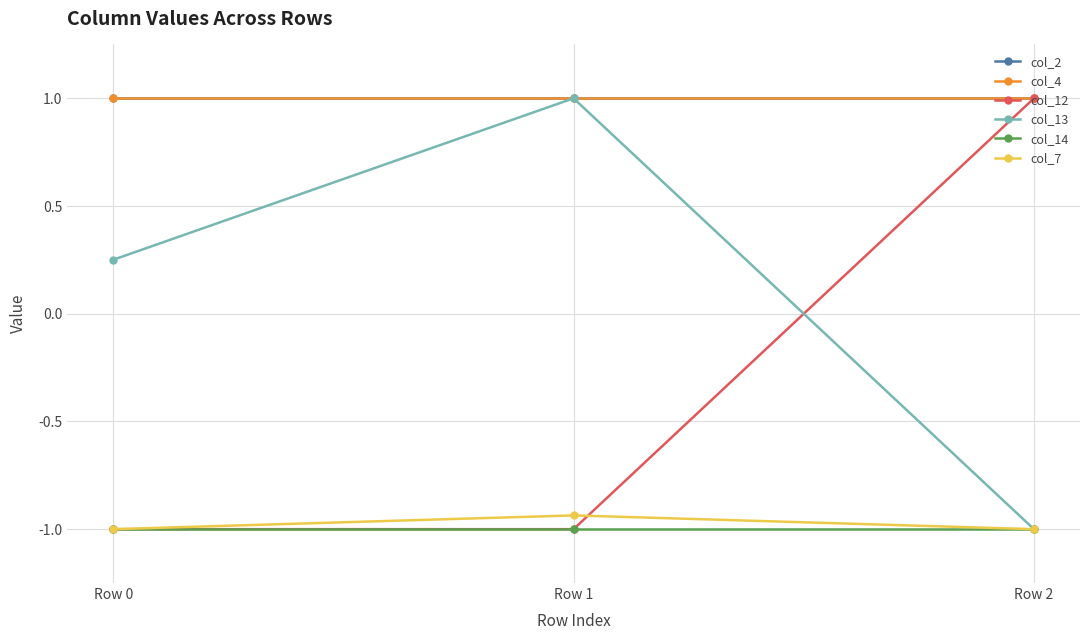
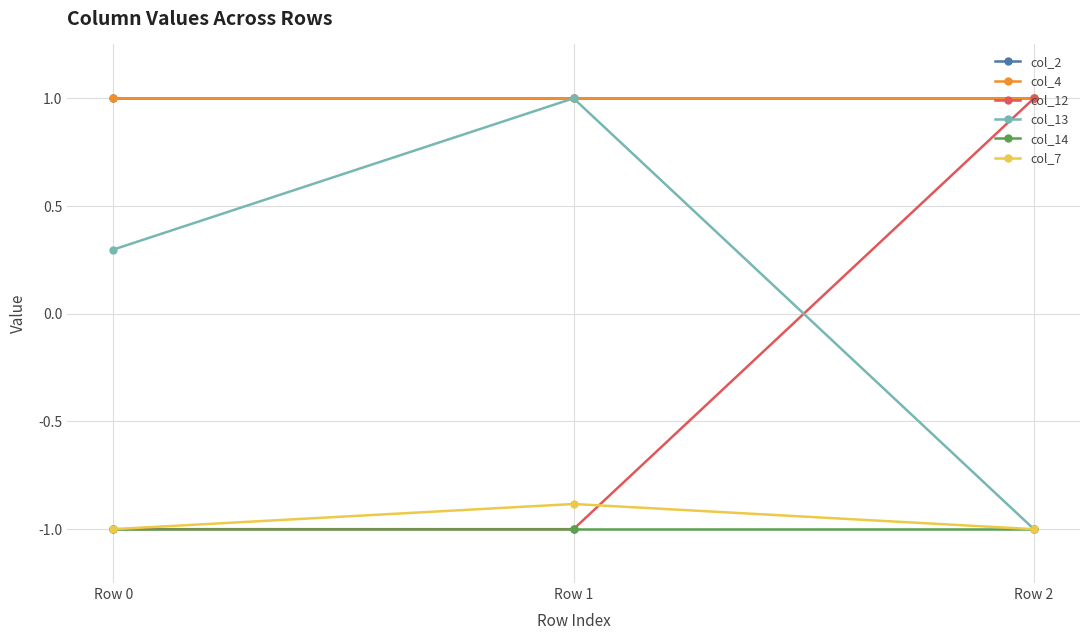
  {
    "col_4": {
      "Row 0": 1.00
    },
    "col_13": {
-     "Row 0": 0.25
+     "Row 0": 0.30
    },
    "col_7": {
-     "Row 1": -0.94
+     "Row 1": -0.88
    }
  }
